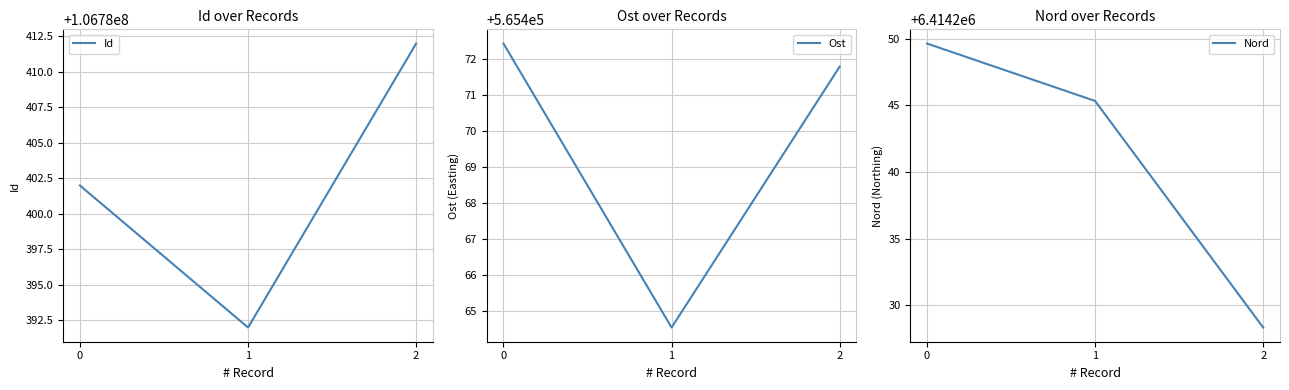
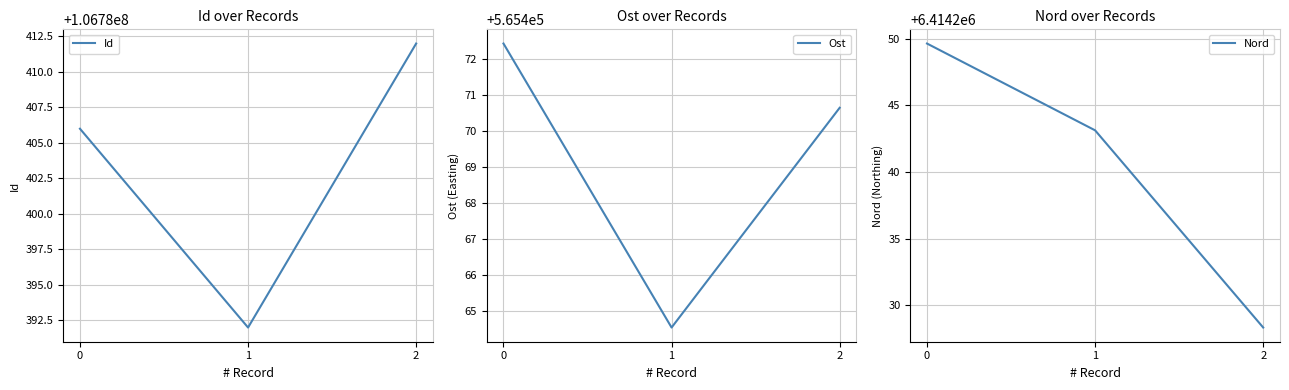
  {
    "Id over Records": {
-     "0": 106780402,
+     "0": 106780406,
      "1": 106780392,
      "2": 106780412
    },
    "Ost over Records": {
      "0": 565472.4,
      "1": 565464.5,
-     "2": 565471.8
+     "2": 565470.6
    },
    "Nord over Records": {
      "0": 6414249.6,
-     "1": 6414245.3,
+     "1": 6414243.1,
      "2": 6414228.3
    }
  }
